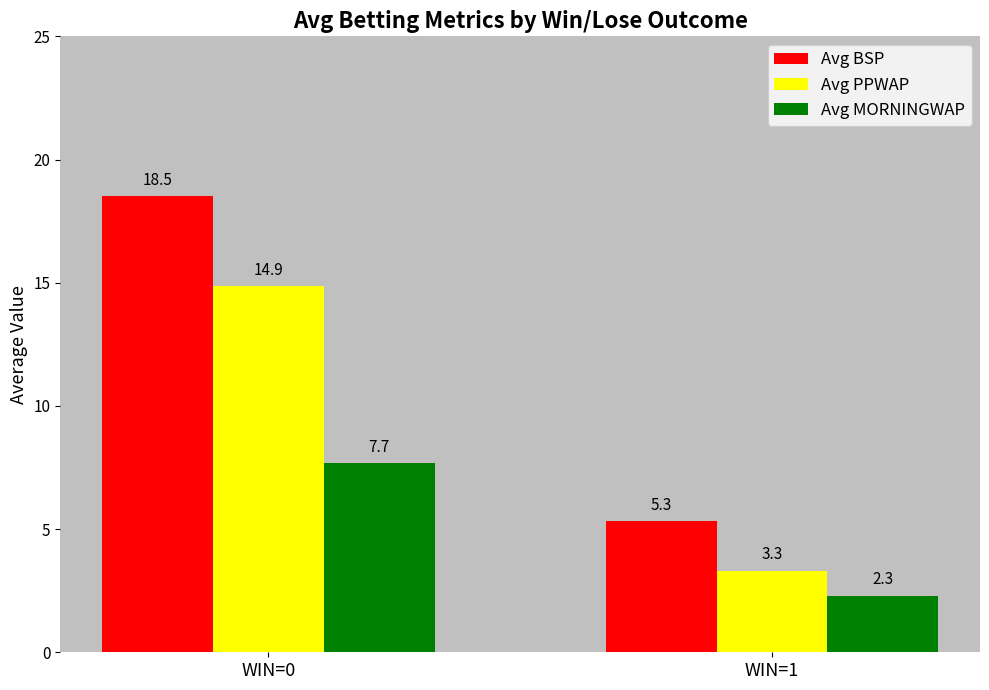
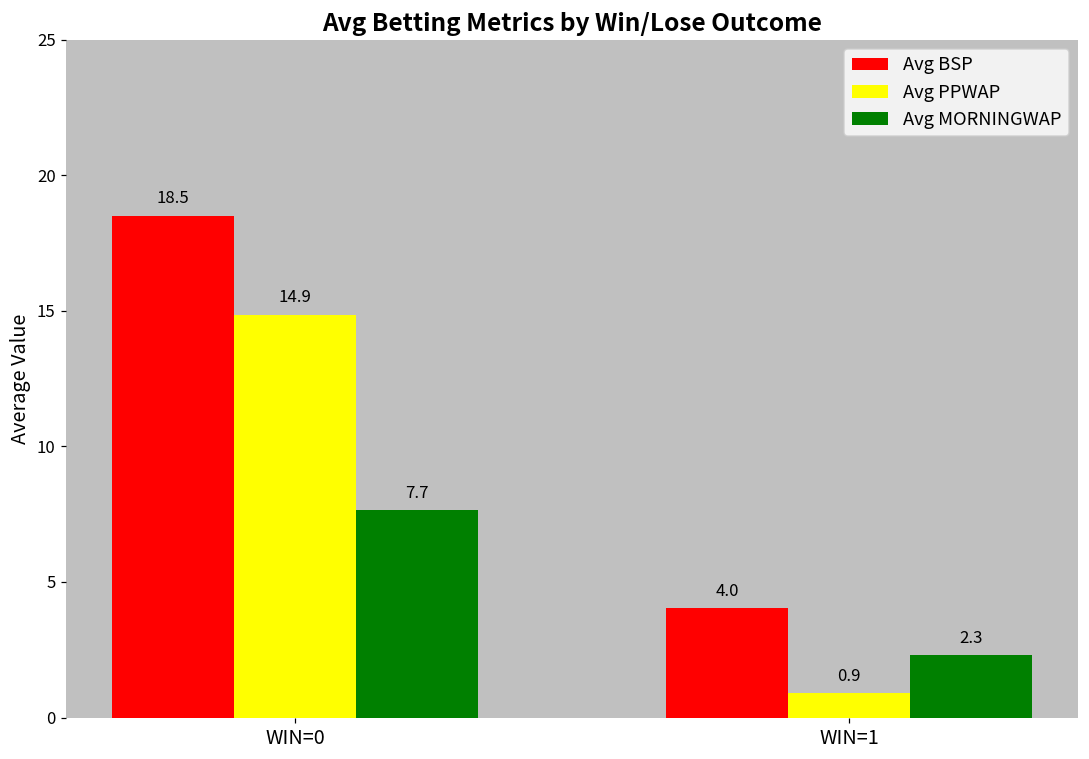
  {
    "Avg BSP": {
      "WIN=0": 18.5,
-     "WIN=1": 5.3
+     "WIN=1": 4.0
    },
    "Avg PPWAP": {
      "WIN=0": 14.9,
-     "WIN=1": 3.3
+     "WIN=1": 0.9
    },
    "Avg MORNINGWAP": {
      "WIN=0": 7.7,
      "WIN=1": 2.3
    }
  }
